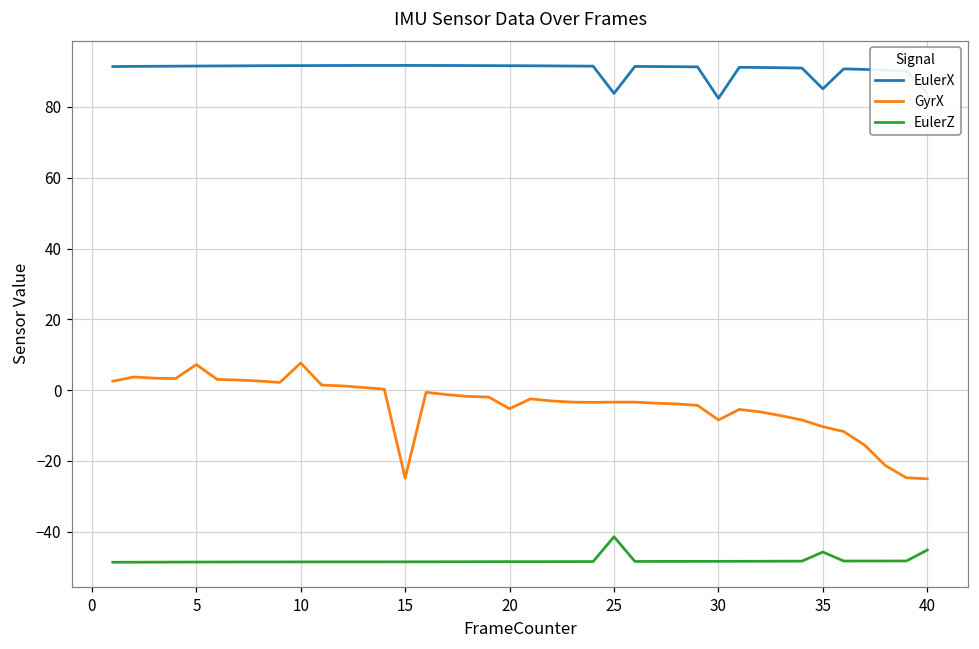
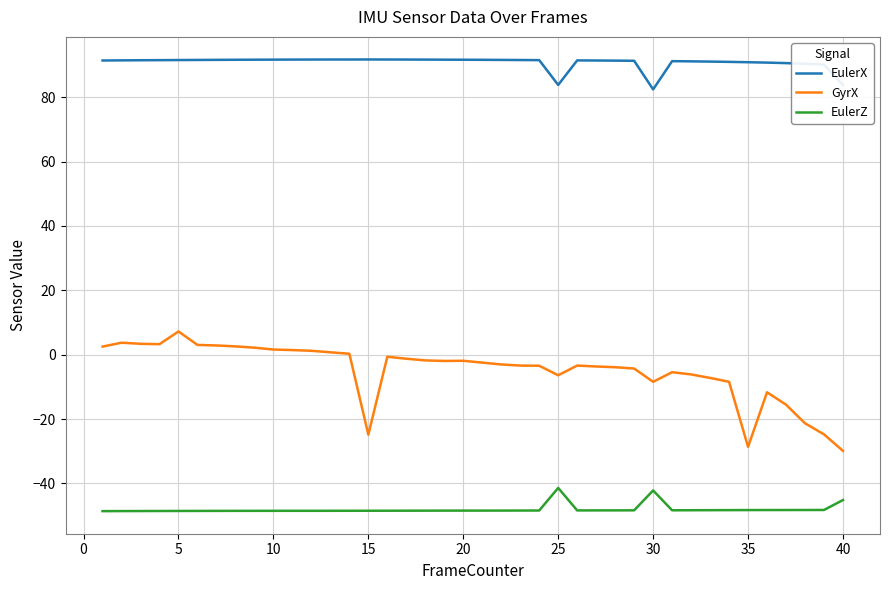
  {
    "EulerX": {
      "5": 92,
      "10": 92,
      "15": 92,
      "20": 92,
      "25": 84,
      "30": 82,
-     "35": 85
+     "35": 91
    },
    "GyrX": {
      "5": 7,
-     "10": 8,
+     "10": 2,
      "15": -25,
-     "20": -5,
-     "25": -3,
+     "20": -2,
+     "25": -6,
      "30": -8,
-     "35": -10,
-     "40": -25
+     "35": -29,
+     "40": -30
    },
    "EulerZ": {
      "5": -49,
      "10": -49,
      "15": -48,
      "20": -48,
      "25": -41,
-     "30": -48,
-     "35": -46,
+     "30": -42,
+     "35": -48,
      "40": -45
    }
  }
